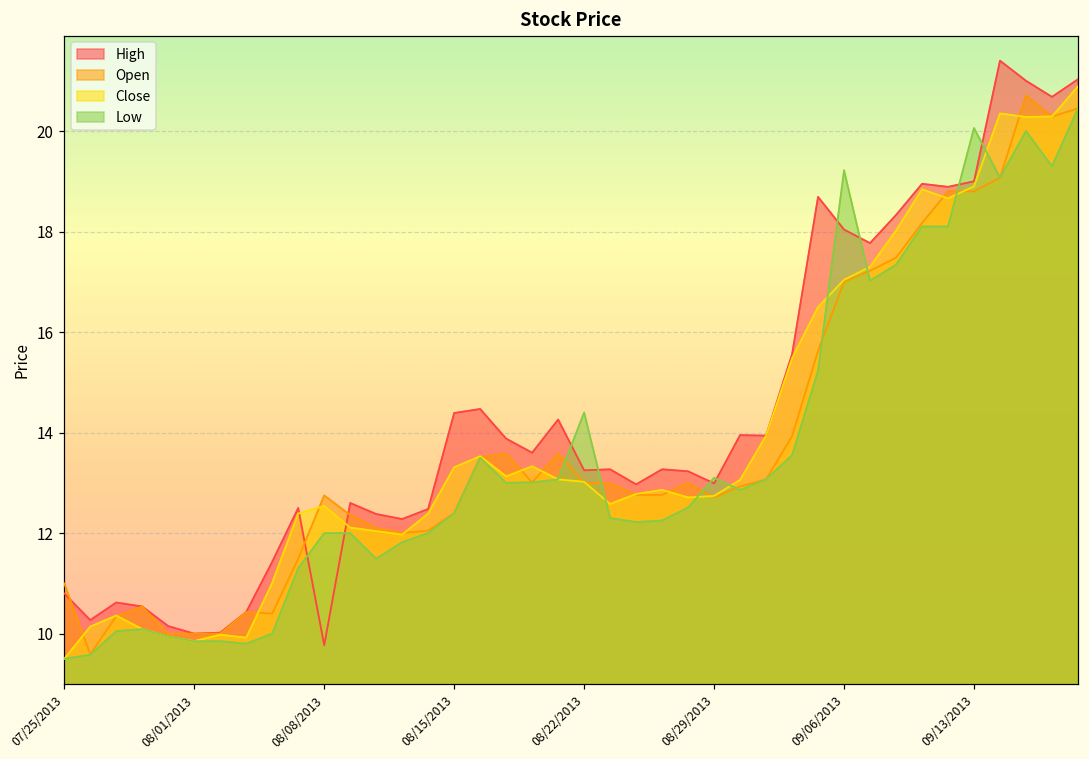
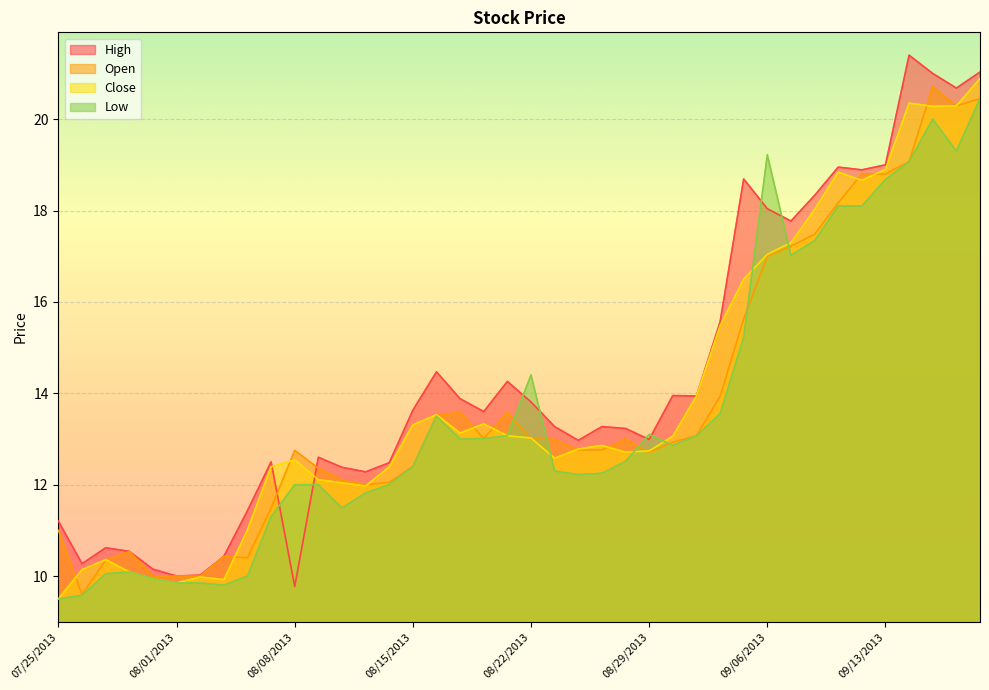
  {
    "High": {
-     "07/25/2013": 10.8,
+     "07/25/2013": 11.2,
      "08/08/2013": 9.8,
-     "08/15/2013": 14.4,
-     "08/22/2013": 13.3,
+     "08/15/2013": 13.6,
+     "08/22/2013": 13.8,
      "08/29/2013": 13.0,
      "09/06/2013": 18.0,
      "09/13/2013": 19.0
    },
    "Low": {
      "08/08/2013": 12.0,
      "08/22/2013": 14.4,
      "08/29/2013": 13.1,
      "09/06/2013": 19.2,
-     "09/13/2013": 20.1
+     "09/13/2013": 18.7
    }
  }
